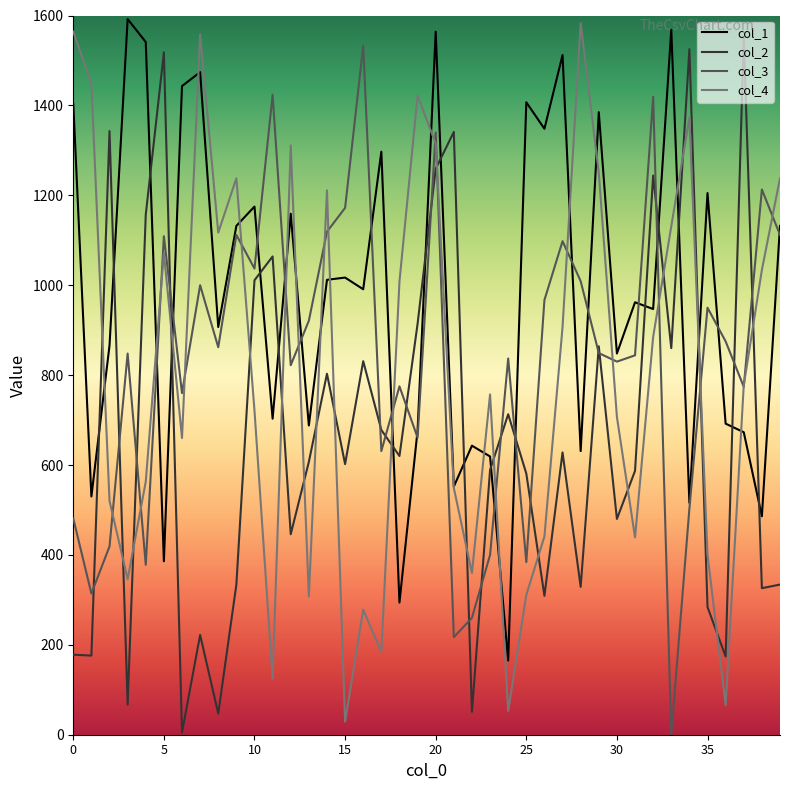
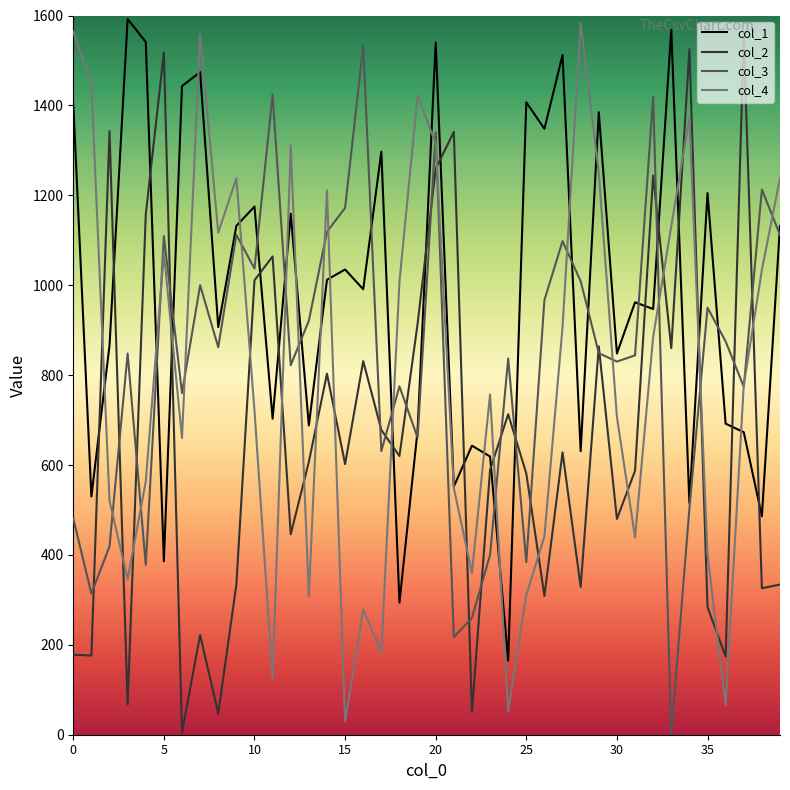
  {
    "col_1": {
      "0": 1400,
      "5": 390,
      "10": 1180,
-     "15": 1020,
-     "20": 1560,
+     "15": 1040,
+     "20": 1540,
      "25": 1410,
      "30": 850,
      "35": 1210
    }
  }
